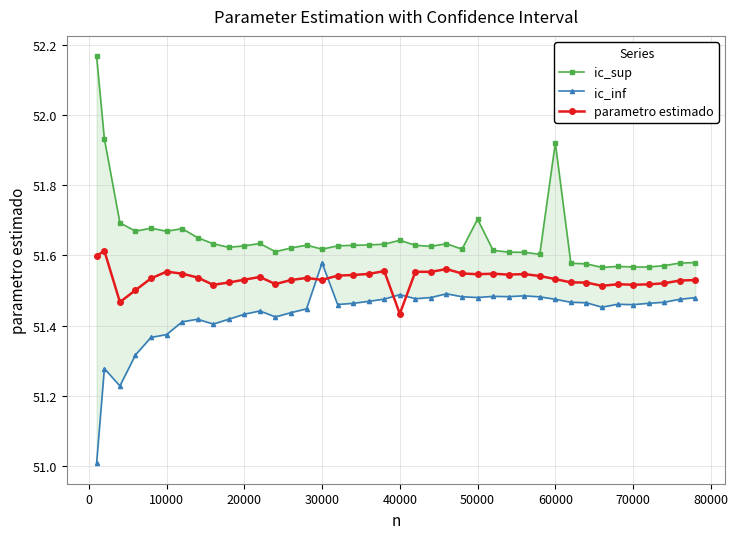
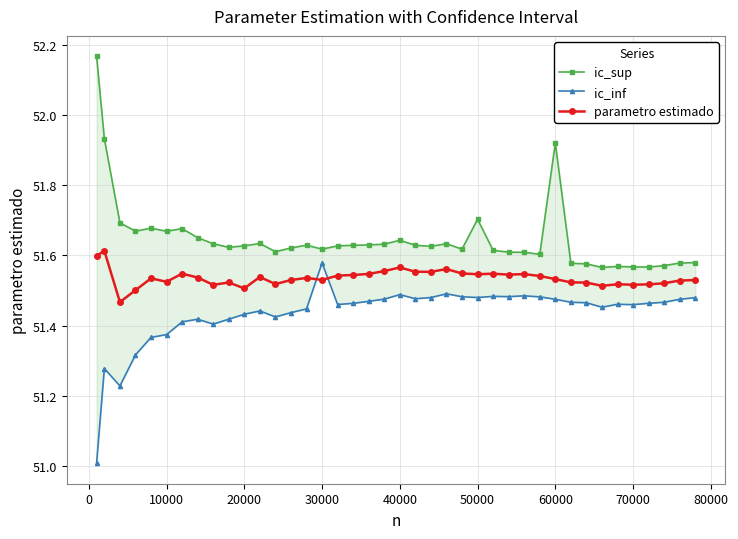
  {
    "ic_sup": {
      "10000": 51.67,
      "20000": 51.63,
      "30000": 51.62,
      "40000": 51.64,
      "50000": 51.70,
      "60000": 51.92,
      "70000": 51.57
    },
    "ic_inf": {
      "10000": 51.37,
      "20000": 51.43,
      "30000": 51.58,
      "40000": 51.49,
      "50000": 51.48,
      "60000": 51.48,
      "70000": 51.46
    },
    "parametro estimado": {
-     "10000": 51.55,
-     "20000": 51.53,
+     "10000": 51.53,
+     "20000": 51.51,
      "30000": 51.53,
-     "40000": 51.43,
+     "40000": 51.57,
      "50000": 51.55,
      "60000": 51.53,
      "70000": 51.52
    }
  }
